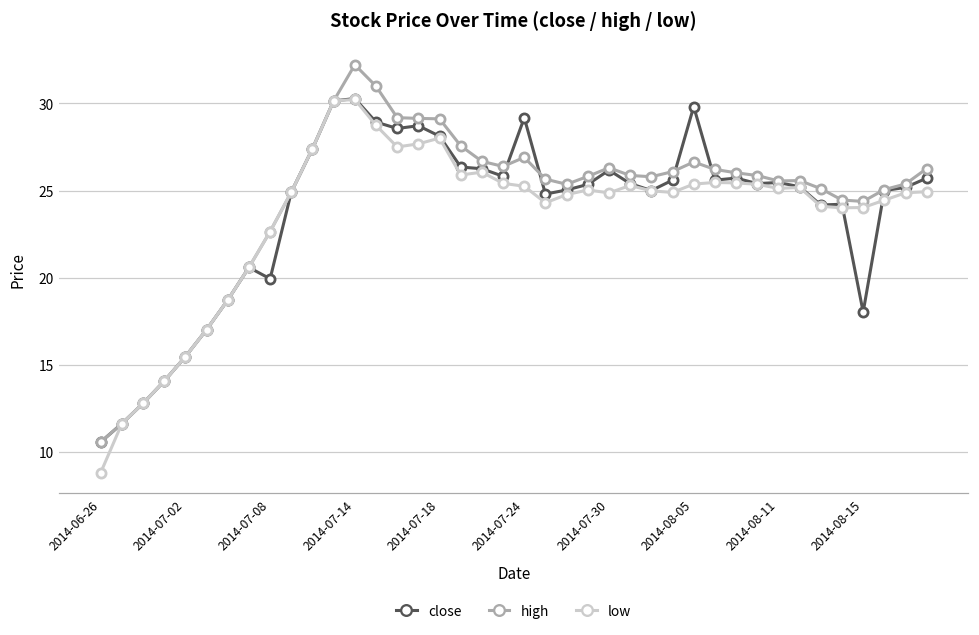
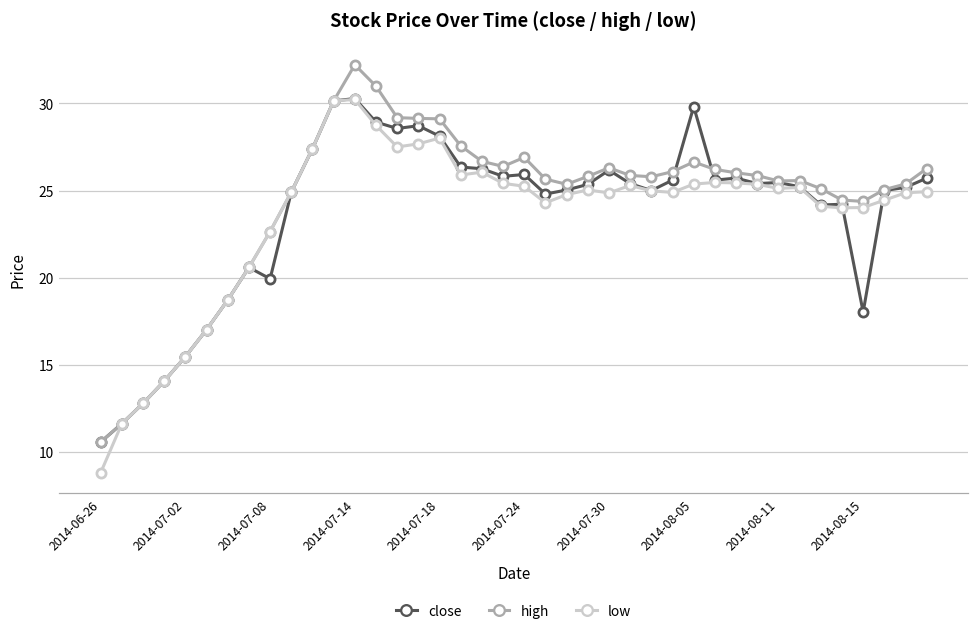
  {
    "close": {
      "2014-07-08": 19.9,
-     "2014-07-24": 29.2,
+     "2014-07-24": 25.9,
      "2014-08-05": 29.8,
      "2014-08-15": 18.0
    }
  }
